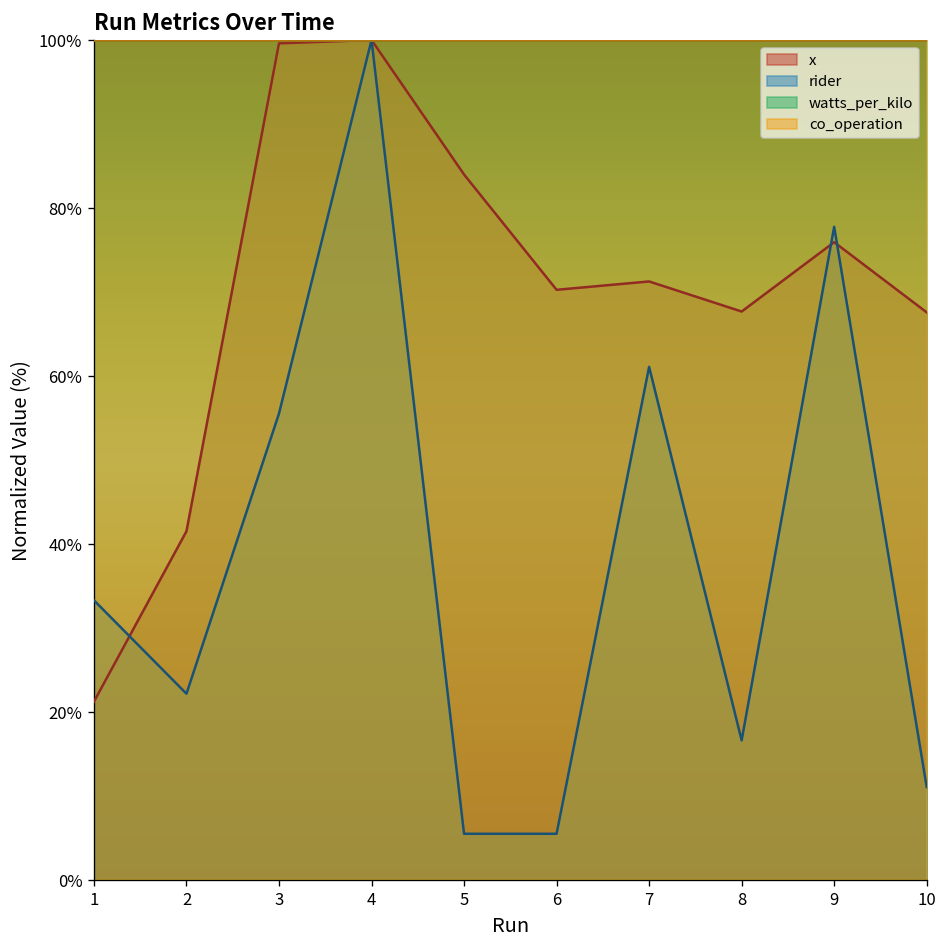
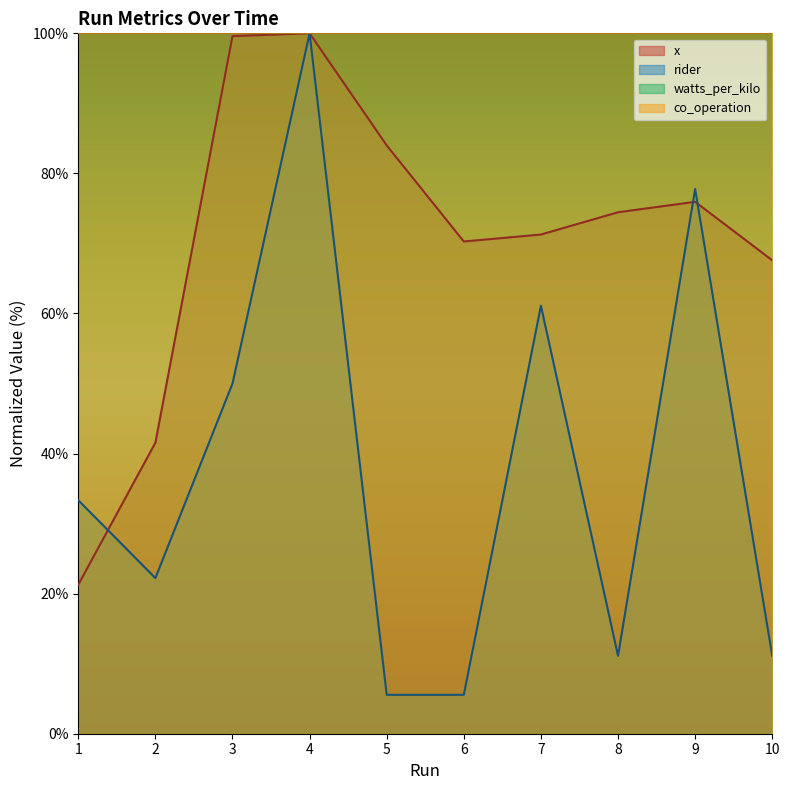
  {
    "x": {
      "1": "21%",
      "2": "42%",
      "3": "100%",
      "5": "84%",
      "6": "70%",
      "7": "71%",
-     "8": "68%",
+     "8": "74%",
      "9": "76%",
      "10": "68%"
    },
    "rider": {
      "1": "33%",
      "2": "22%",
-     "3": "56%",
+     "3": "50%",
      "5": "6%",
      "6": "6%",
      "7": "61%",
-     "8": "17%",
+     "8": "11%",
      "9": "78%",
      "10": "11%"
    },
    "co_operation": {
      "1": "100%",
      "2": "100%",
      "3": "100%",
      "5": "100%",
      "6": "100%",
      "7": "100%",
      "8": "100%",
      "9": "100%",
      "10": "100%"
    }
  }
